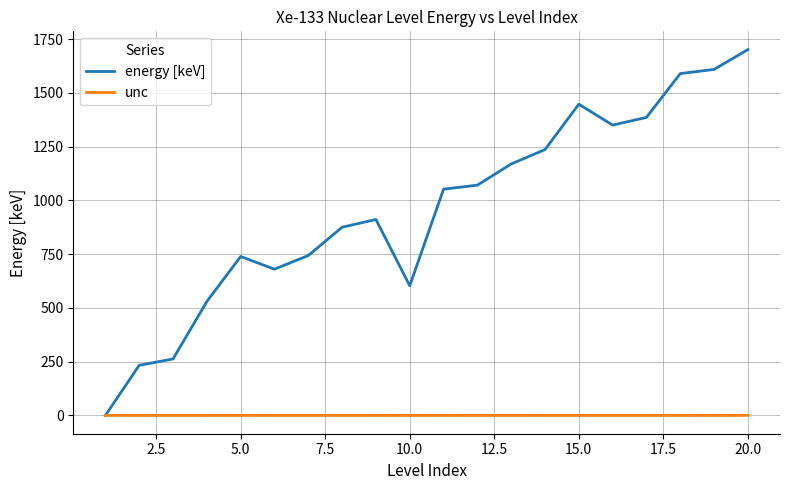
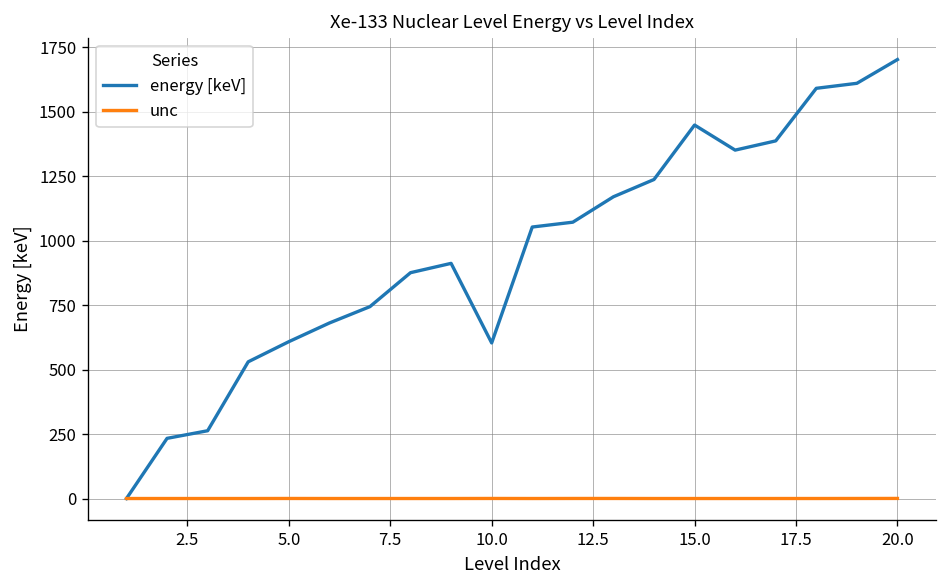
  {
    "energy [keV]": {
-     "5.0": 740,
+     "5.0": 610,
      "10.0": 600,
      "15.0": 1450,
      "20.0": 1700
    },
    "unc": {
      "5.0": 0,
      "10.0": 0,
      "15.0": 0,
      "20.0": 0
    }
  }
